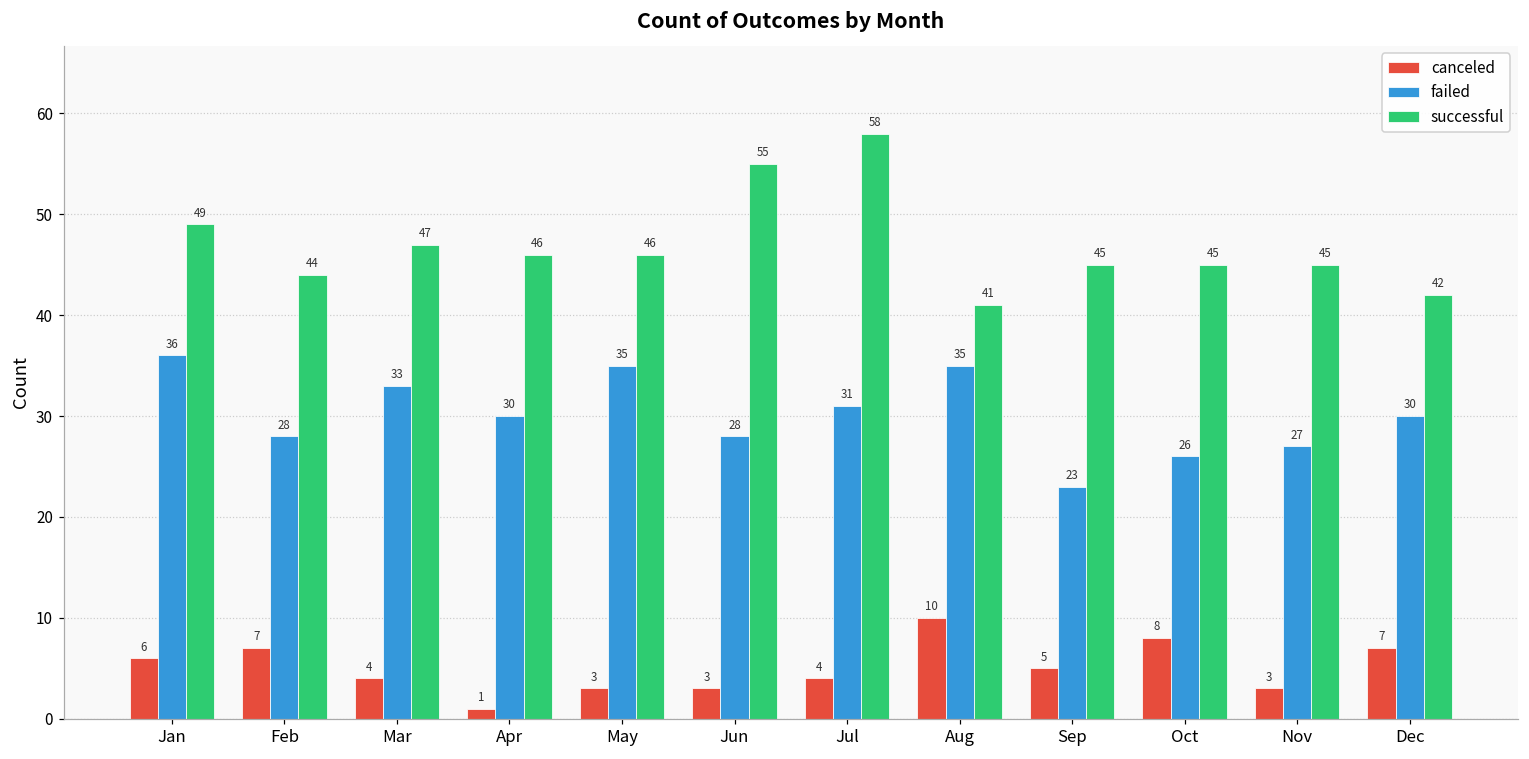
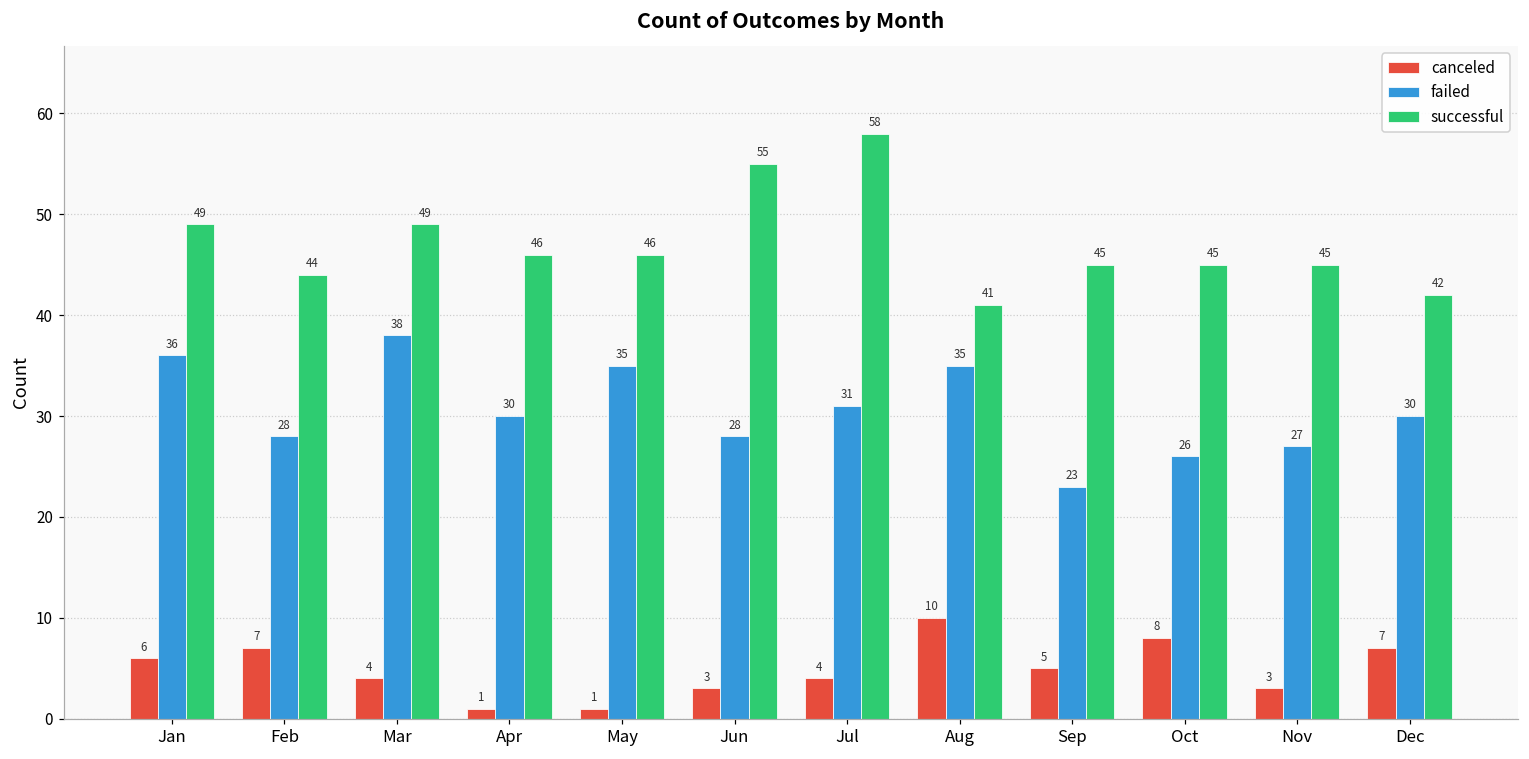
  {
    "canceled": {
      "Jan": 6,
      "Feb": 7,
      "Mar": 4,
      "Apr": 1,
-     "May": 3,
+     "May": 1,
      "Jun": 3,
      "Jul": 4,
      "Aug": 10,
      "Sep": 5,
      "Oct": 8,
      "Nov": 3,
      "Dec": 7
    },
    "failed": {
      "Jan": 36,
      "Feb": 28,
-     "Mar": 33,
+     "Mar": 38,
      "Apr": 30,
      "May": 35,
      "Jun": 28,
      "Jul": 31,
      "Aug": 35,
      "Sep": 23,
      "Oct": 26,
      "Nov": 27,
      "Dec": 30
    },
    "successful": {
      "Jan": 49,
      "Feb": 44,
-     "Mar": 47,
+     "Mar": 49,
      "Apr": 46,
      "May": 46,
      "Jun": 55,
      "Jul": 58,
      "Aug": 41,
      "Sep": 45,
      "Oct": 45,
      "Nov": 45,
      "Dec": 42
    }
  }
